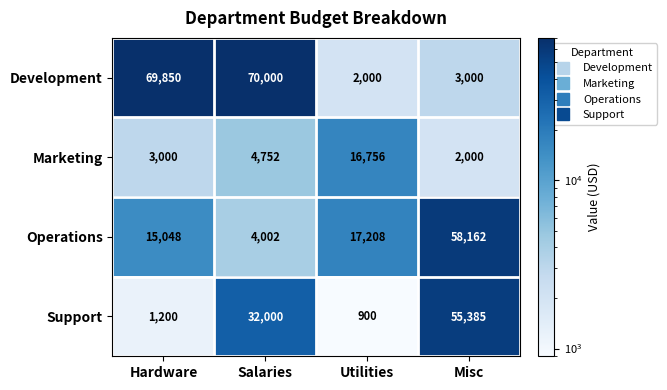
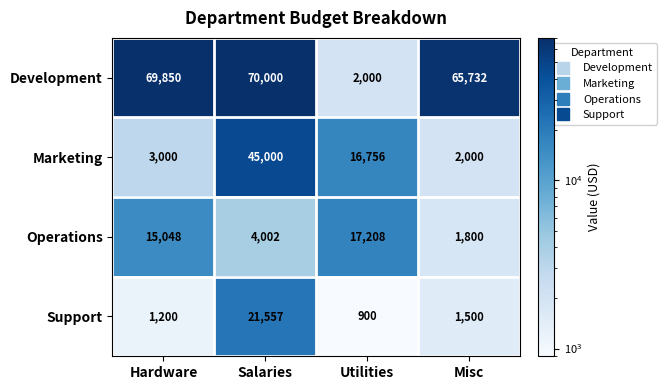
  {
    "Development": {
      "Hardware": "69,850",
      "Salaries": "70,000",
      "Utilities": "2,000",
-     "Misc": "3,000"
+     "Misc": "65,732"
    },
    "Marketing": {
      "Hardware": "3,000",
-     "Salaries": "4,752",
+     "Salaries": "45,000",
      "Utilities": "16,756",
      "Misc": "2,000"
    },
    "Operations": {
      "Hardware": "15,048",
      "Salaries": "4,002",
      "Utilities": "17,208",
-     "Misc": "58,162"
+     "Misc": "1,800"
    },
    "Support": {
      "Hardware": "1,200",
-     "Salaries": "32,000",
+     "Salaries": "21,557",
      "Utilities": "900",
-     "Misc": "55,385"
+     "Misc": "1,500"
    }
  }
